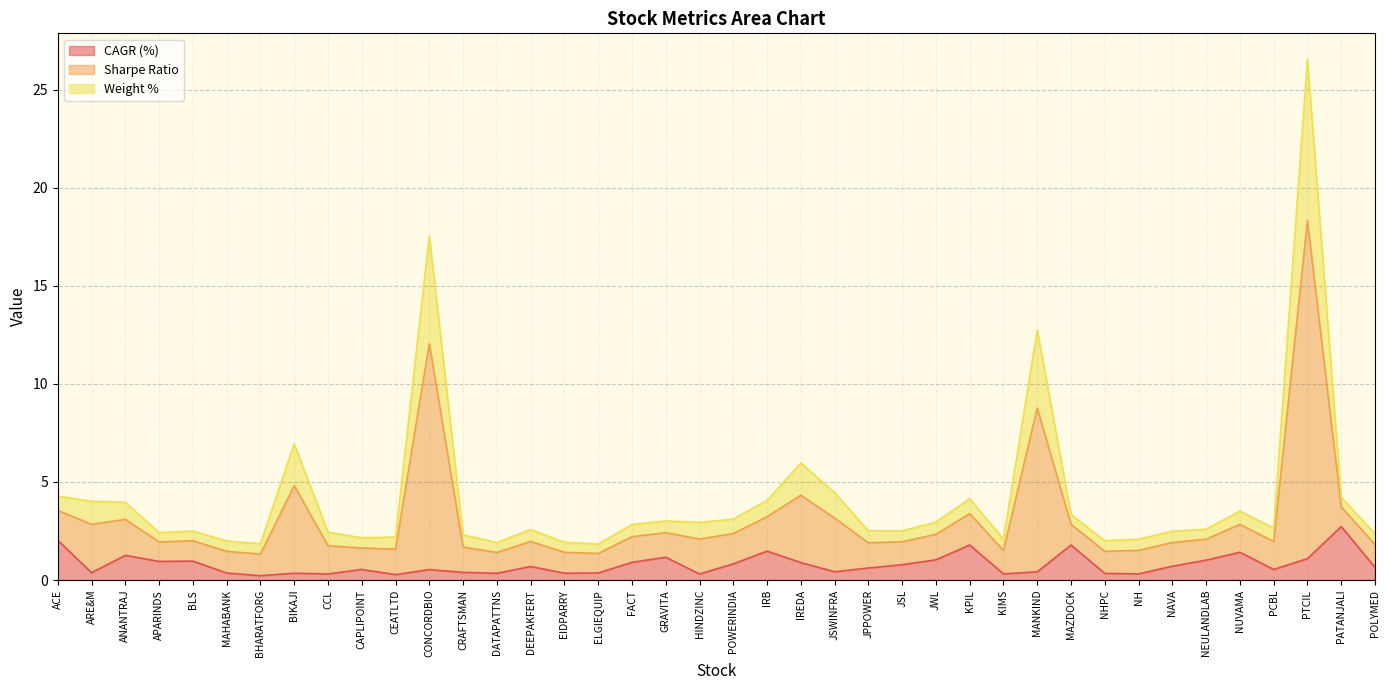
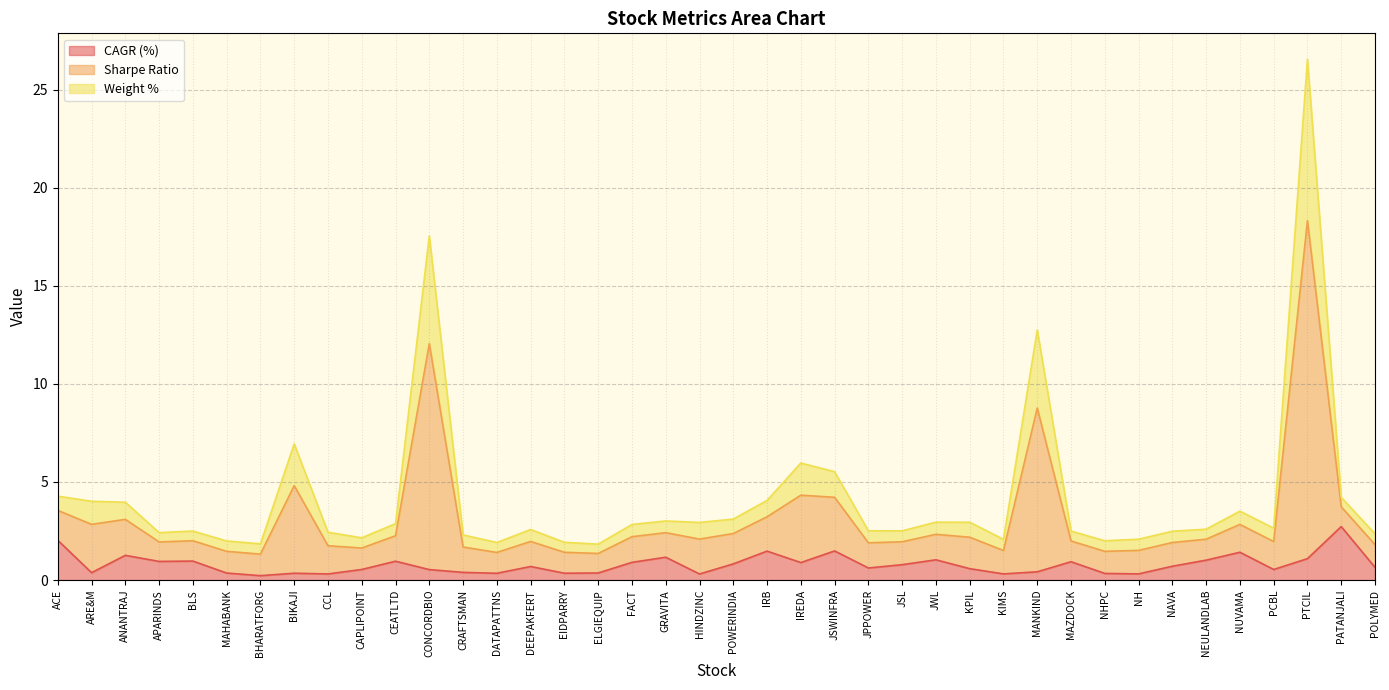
  {
    "CAGR (%)": {
      "ACE": 2.0,
      "ARE&M": 0.4,
      "ANANTRAJ": 1.3,
      "APARINDS": 1.0,
      "BLS": 1.0,
      "MAHABANK": 0.4,
      "BHARATFORG": 0.2,
      "BIKAJI": 0.4,
      "CCL": 0.3,
      "CAPLIPOINT": 0.5,
-     "CEATLTD": 0.3,
+     "CEATLTD": 1.0,
      "CONCORDBIO": 0.5,
      "CRAFTSMAN": 0.4,
      "DATAPATTNS": 0.3,
      "DEEPAKFERT": 0.7,
      "EIDPARRY": 0.4,
      "ELGIEQUIP": 0.4,
      "FACT": 0.9,
      "GRAVITA": 1.2,
      "HINDZINC": 0.3,
      "POWERINDIA": 0.8,
      "IRB": 1.5,
      "IREDA": 0.9,
-     "JSWINFRA": 0.4,
+     "JSWINFRA": 1.5,
      "JPPOWER": 0.6,
      "JSL": 0.8,
      "JWL": 1.0,
-     "KPIL": 1.8,
+     "KPIL": 0.6,
      "KIMS": 0.3,
      "MANKIND": 0.4,
-     "MAZDOCK": 1.8,
+     "MAZDOCK": 0.9,
      "NHPC": 0.3,
      "NH": 0.3,
      "NAVA": 0.7,
      "NEULANDLAB": 1.0,
      "NUVAMA": 1.4,
      "PCBL": 0.5,
      "PTCIL": 1.1,
      "PATANJALI": 2.7,
      "POLYMED": 0.6
    }
  }
